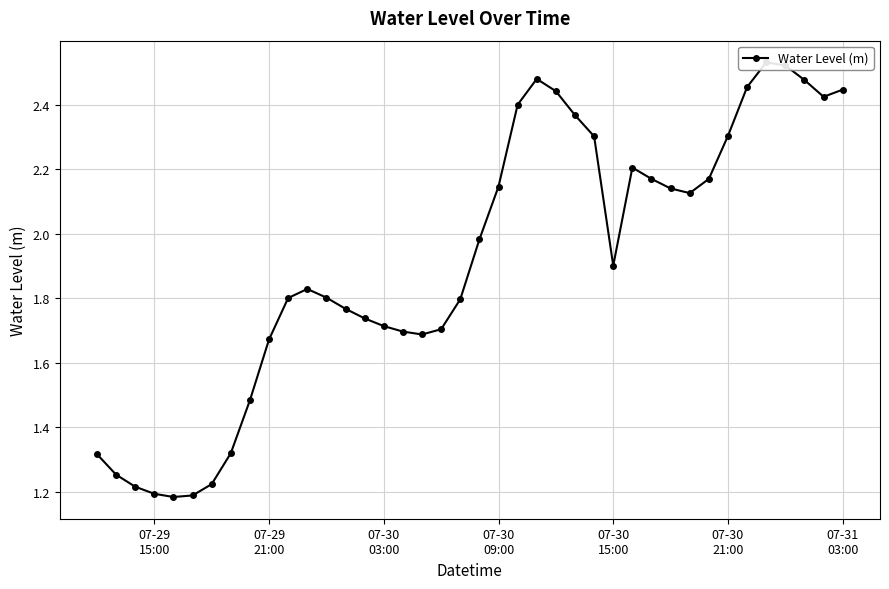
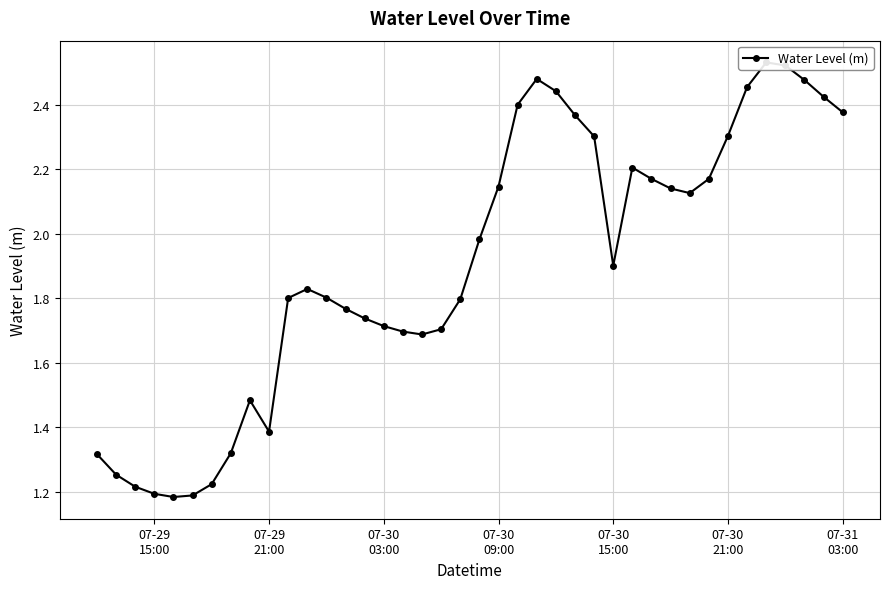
  {
    "07-29 15:00": 1.19,
-   "07-29 21:00": 1.67,
+   "07-29 21:00": 1.39,
    "07-30 03:00": 1.71,
    "07-30 09:00": 2.15,
    "07-30 15:00": 1.90,
    "07-30 21:00": 2.30,
-   "07-31 03:00": 2.45
+   "07-31 03:00": 2.38
  }
